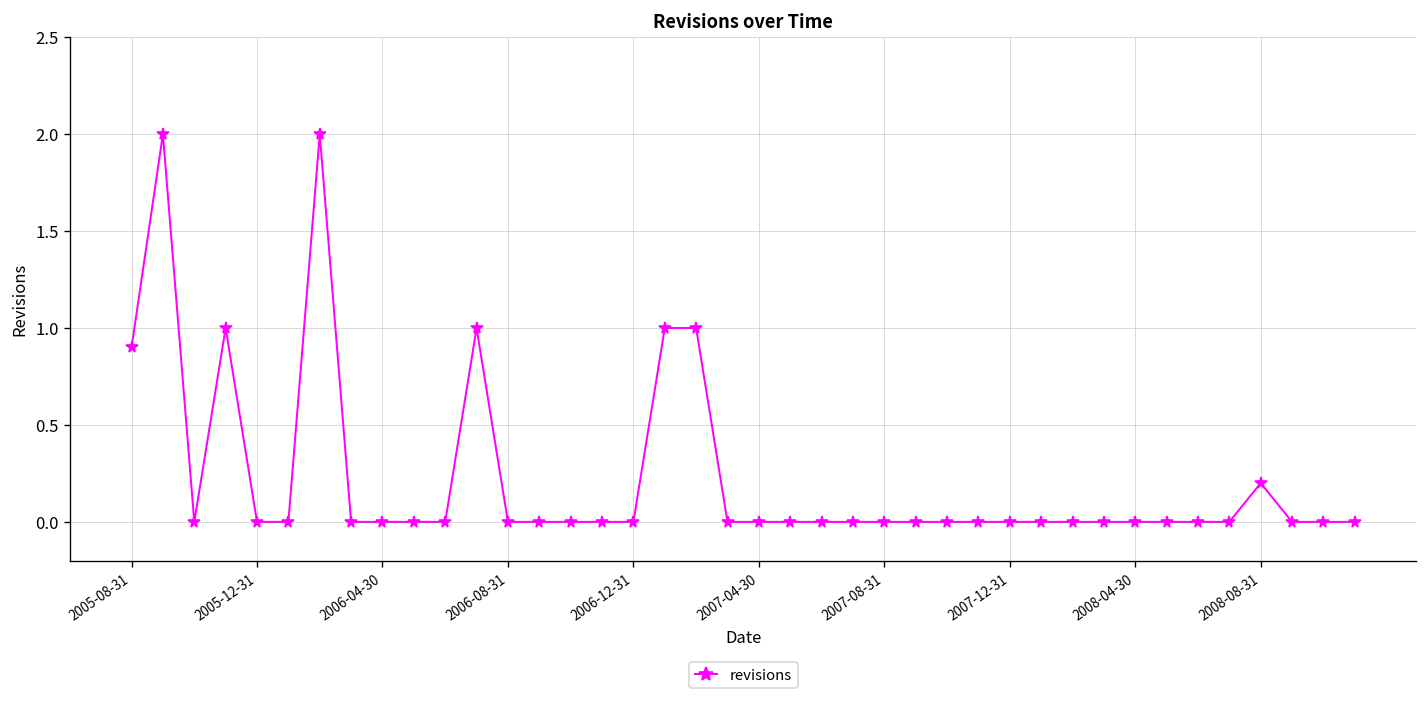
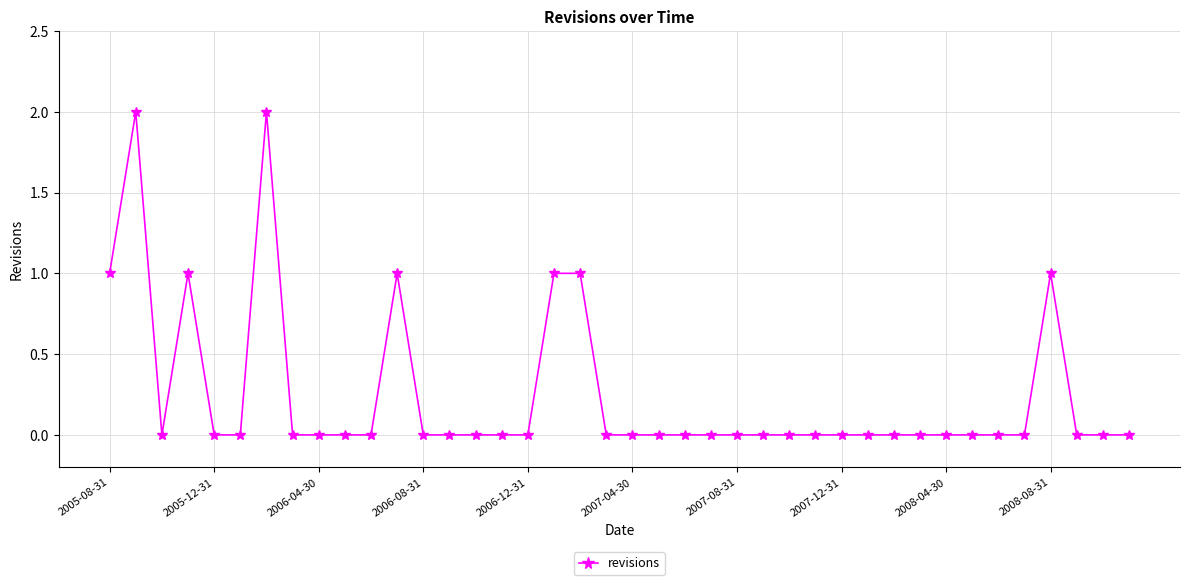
  {
-   "2005-08-31": 0.9,
+   "2005-08-31": 1.0,
    "2005-12-31": 0.0,
    "2006-04-30": 0.0,
    "2006-08-31": 0.0,
    "2006-12-31": 0.0,
    "2007-04-30": 0.0,
    "2007-08-31": 0.0,
    "2007-12-31": 0.0,
    "2008-04-30": 0.0,
-   "2008-08-31": 0.2
+   "2008-08-31": 1.0
  }
